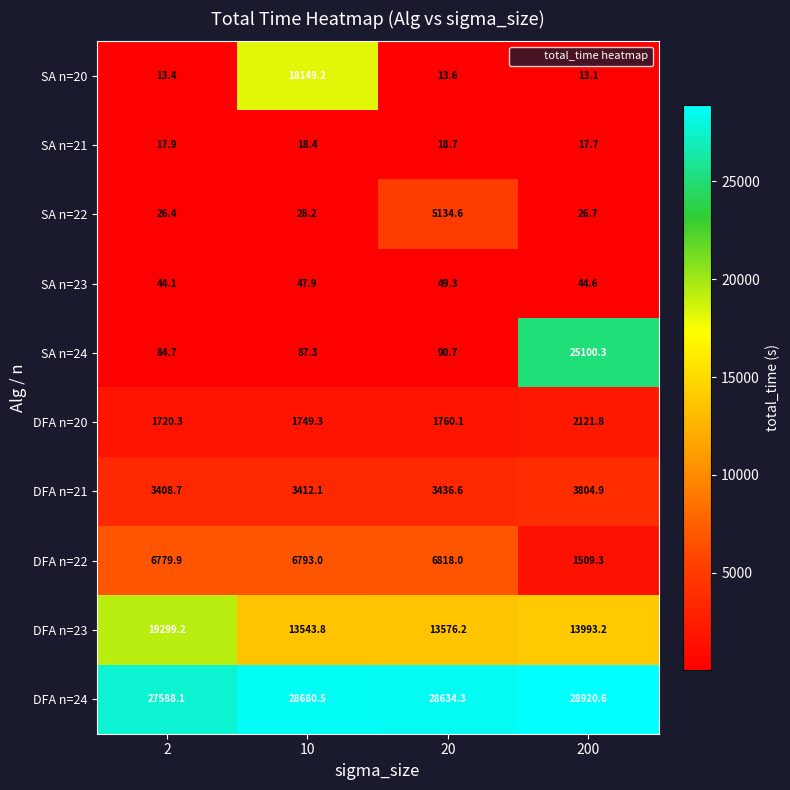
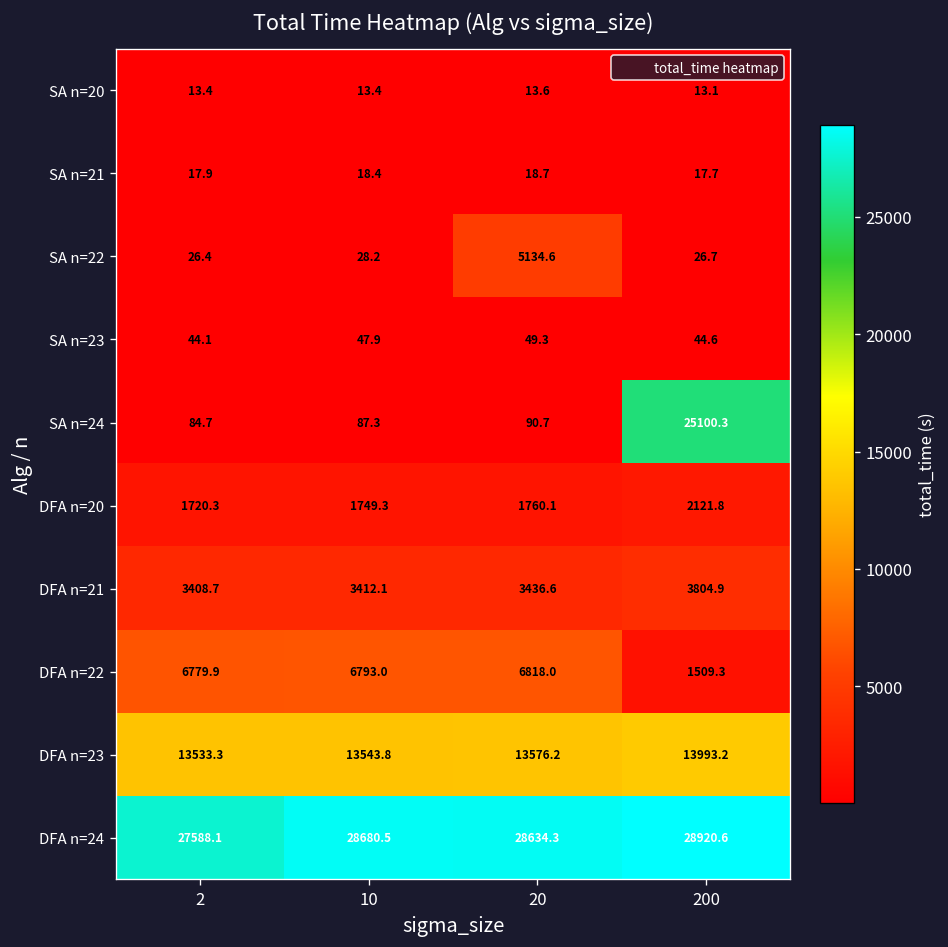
  {
    "SA n=20": {
      "2": 13.4,
-     "10": 18149.2,
+     "10": 13.4,
      "20": 13.6,
      "200": 13.1
    },
    "SA n=21": {
      "2": 17.9,
      "10": 18.4,
      "20": 18.7,
      "200": 17.7
    },
    "SA n=22": {
      "2": 26.4,
      "10": 28.2,
      "20": 5134.6,
      "200": 26.7
    },
    "SA n=23": {
      "2": 44.1,
      "10": 47.9,
      "20": 49.3,
      "200": 44.6
    },
    "SA n=24": {
      "2": 84.7,
      "10": 87.3,
      "20": 90.7,
      "200": 25100.3
    },
    "DFA n=20": {
      "2": 1720.3,
      "10": 1749.3,
      "20": 1760.1,
      "200": 2121.8
    },
    "DFA n=21": {
      "2": 3408.7,
      "10": 3412.1,
      "20": 3436.6,
      "200": 3804.9
    },
    "DFA n=22": {
      "2": 6779.9,
      "10": 6793.0,
      "20": 6818.0,
      "200": 1509.3
    },
    "DFA n=23": {
-     "2": 19299.2,
+     "2": 13533.3,
      "10": 13543.8,
      "20": 13576.2,
      "200": 13993.2
    },
    "DFA n=24": {
      "2": 27588.1,
      "10": 28680.5,
      "20": 28634.3,
      "200": 28920.6
    }
  }
